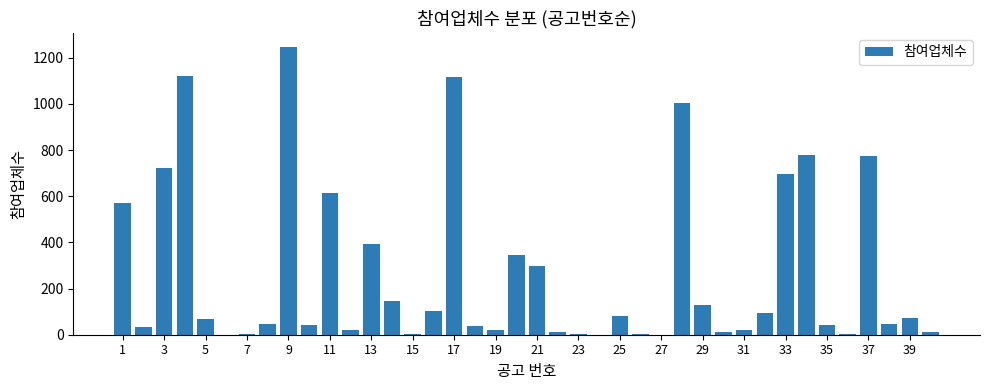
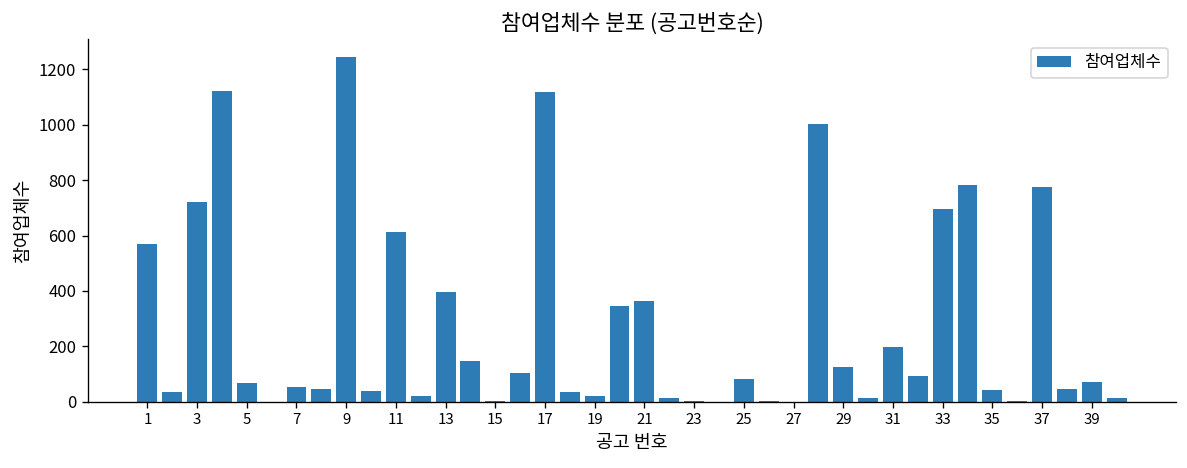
  {
    "1": 570,
    "3": 720,
    "5": 70,
-   "7": 0,
+   "7": 50,
    "9": 1250,
    "11": 610,
    "13": 400,
    "17": 1120,
    "19": 20,
-   "21": 300,
+   "21": 360,
    "25": 80,
    "27": 0,
    "29": 130,
-   "31": 20,
+   "31": 200,
    "33": 700,
    "35": 40,
    "37": 770,
    "39": 70
  }
